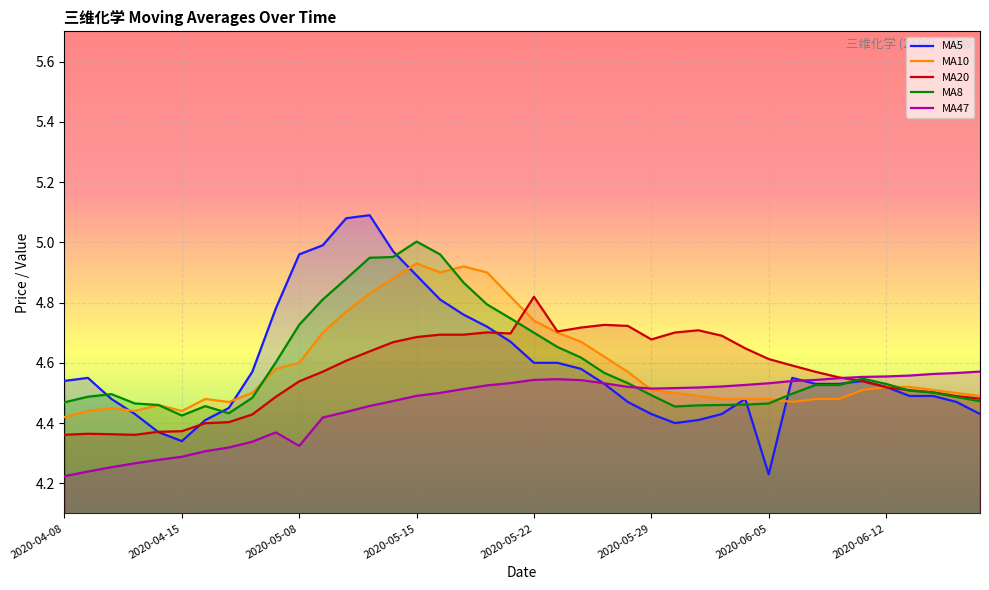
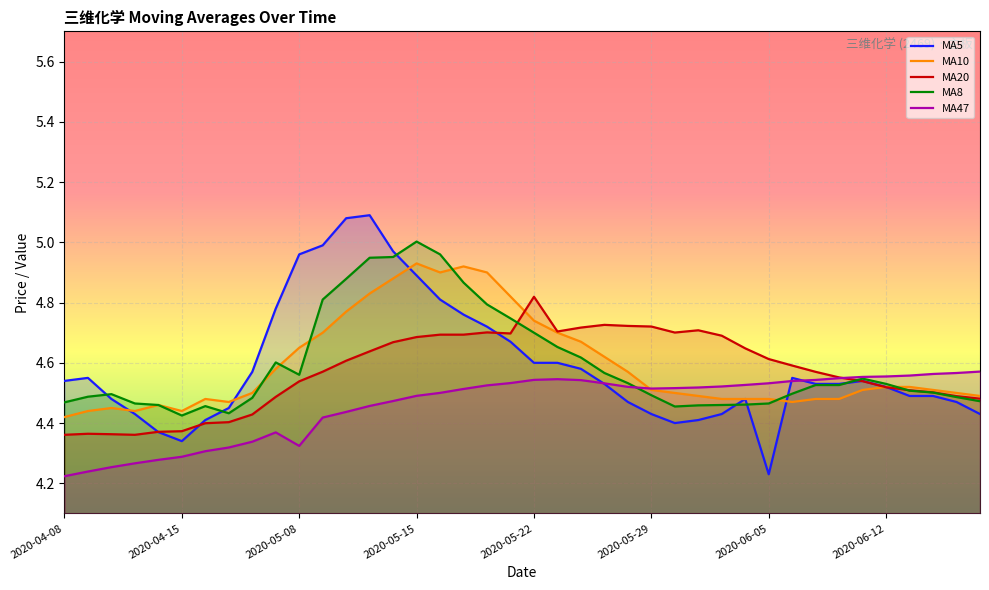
  {
    "MA5": {
      "2020-04-08": 4.54,
      "2020-04-15": 4.34,
      "2020-05-08": 4.96,
      "2020-05-15": 4.89,
      "2020-05-22": 4.60,
      "2020-05-29": 4.43,
      "2020-06-05": 4.23
    },
    "MA10": {
      "2020-04-08": 4.42,
      "2020-04-15": 4.44,
-     "2020-05-08": 4.60,
+     "2020-05-08": 4.65,
      "2020-05-15": 4.93,
      "2020-05-22": 4.74,
      "2020-06-05": 4.48
    },
    "MA20": {
      "2020-04-08": 4.36,
      "2020-04-15": 4.37,
      "2020-05-08": 4.54,
      "2020-05-15": 4.69,
      "2020-05-22": 4.82,
-     "2020-05-29": 4.68,
+     "2020-05-29": 4.72,
      "2020-06-05": 4.61
    },
    "MA8": {
      "2020-04-08": 4.47,
      "2020-04-15": 4.43,
-     "2020-05-08": 4.73,
+     "2020-05-08": 4.56,
      "2020-05-15": 5.00,
      "2020-05-22": 4.70,
      "2020-05-29": 4.49,
      "2020-06-05": 4.47,
      "2020-06-12": 4.53
    },
    "MA47": {
      "2020-04-08": 4.22,
      "2020-04-15": 4.29,
      "2020-05-08": 4.32,
      "2020-05-15": 4.49,
      "2020-05-22": 4.54,
      "2020-06-05": 4.53,
      "2020-06-12": 4.55
    }
  }
